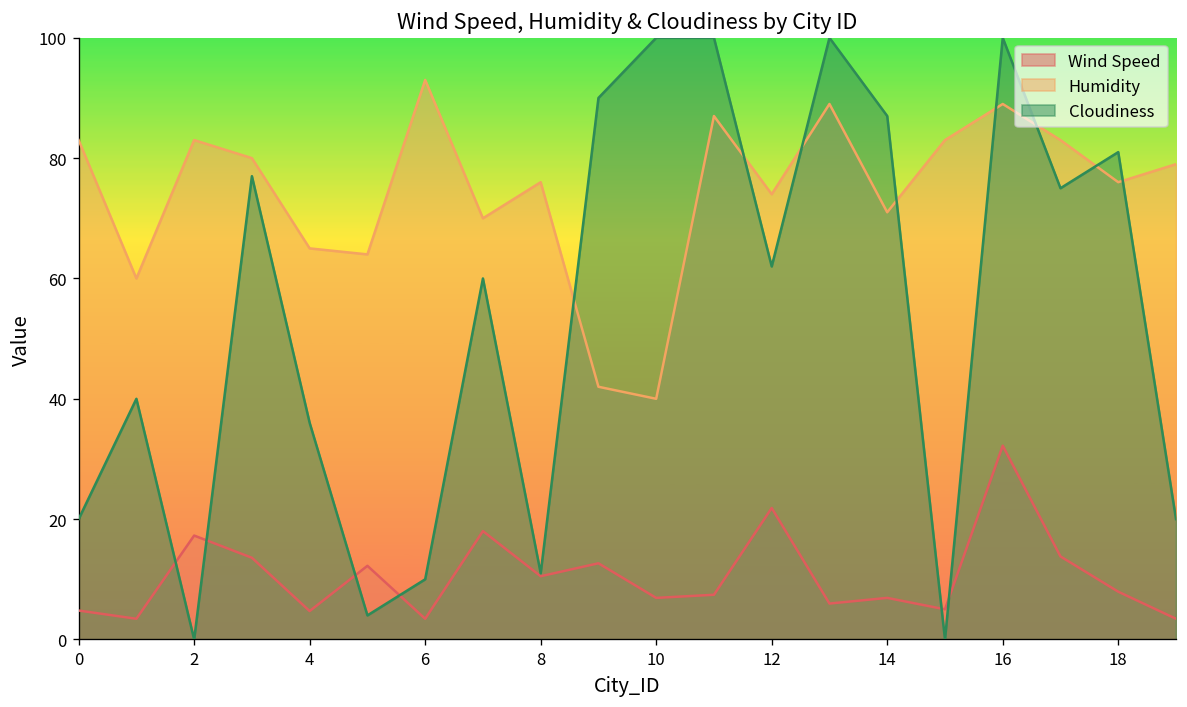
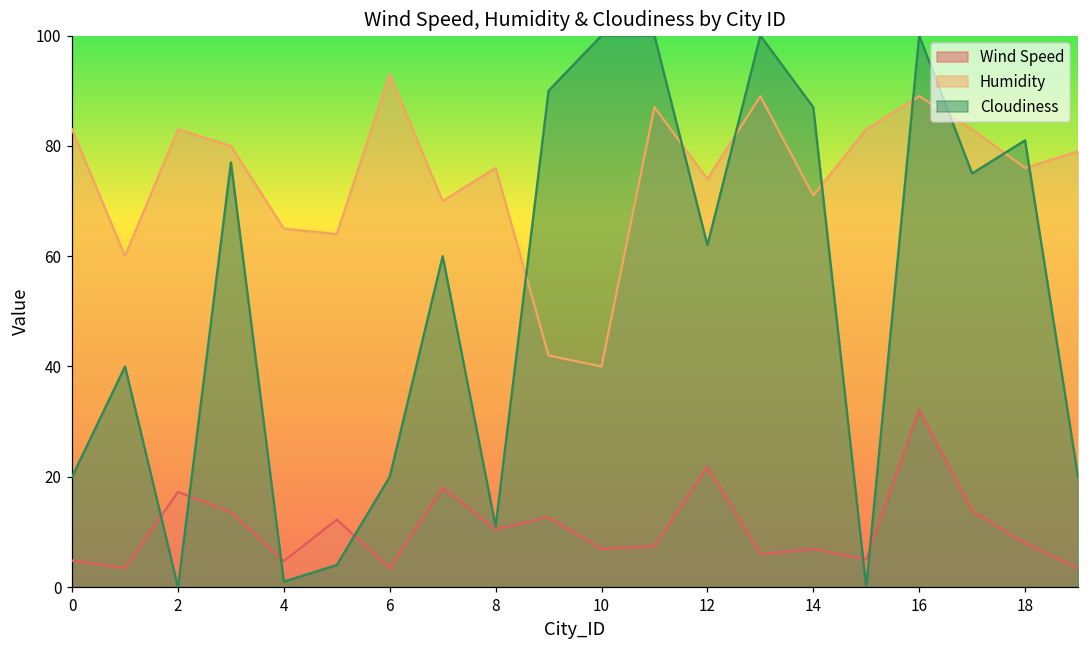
  {
    "Cloudiness": {
      "0": 20,
      "2": 0,
-     "4": 36,
-     "6": 10,
+     "4": 1,
+     "6": 20,
      "10": 100,
      "12": 62,
      "14": 87,
      "16": 100,
      "18": 81
    }
  }
